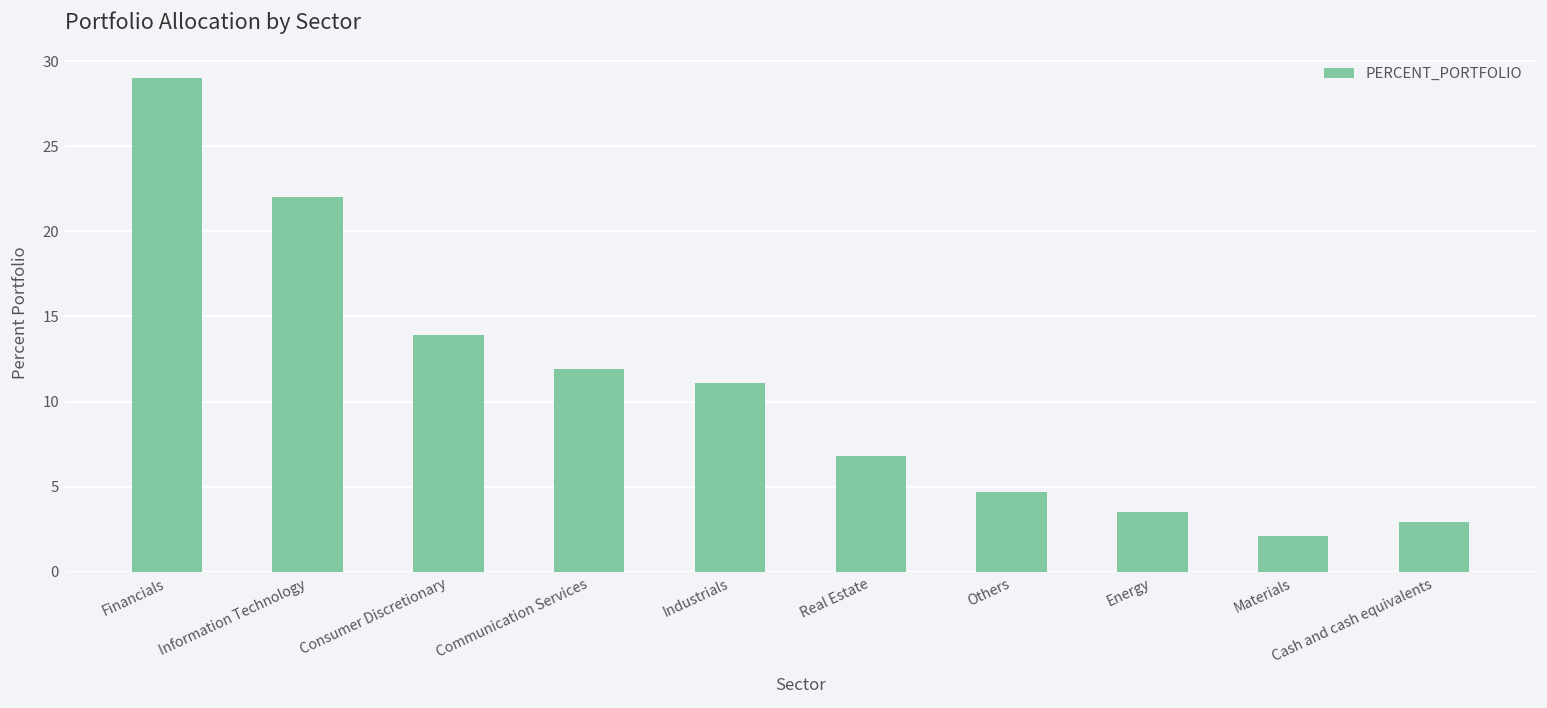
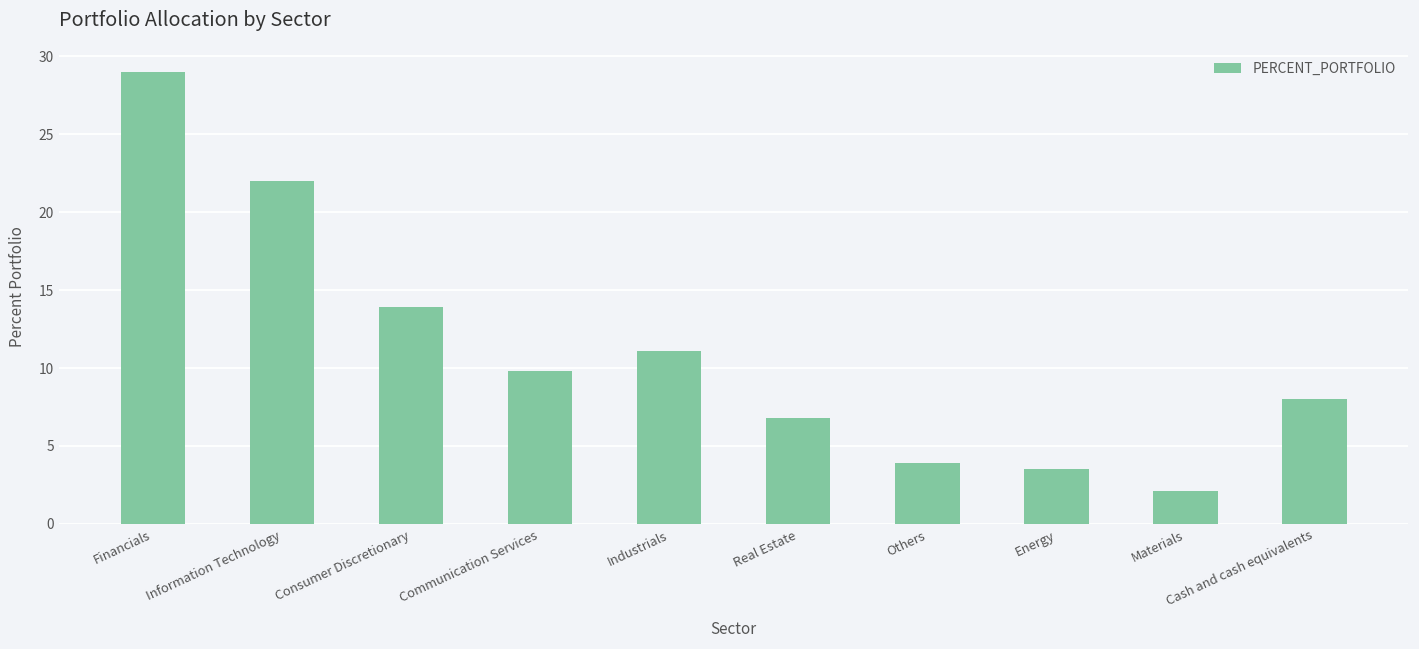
  {
    "Financials": 29.0,
    "Information Technology": 22.0,
    "Consumer Discretionary": 13.9,
-   "Communication Services": 11.9,
+   "Communication Services": 9.8,
    "Industrials": 11.1,
    "Real Estate": 6.8,
-   "Others": 4.7,
+   "Others": 3.9,
    "Energy": 3.5,
    "Materials": 2.1,
-   "Cash and cash equivalents": 2.9
+   "Cash and cash equivalents": 8.0
  }
